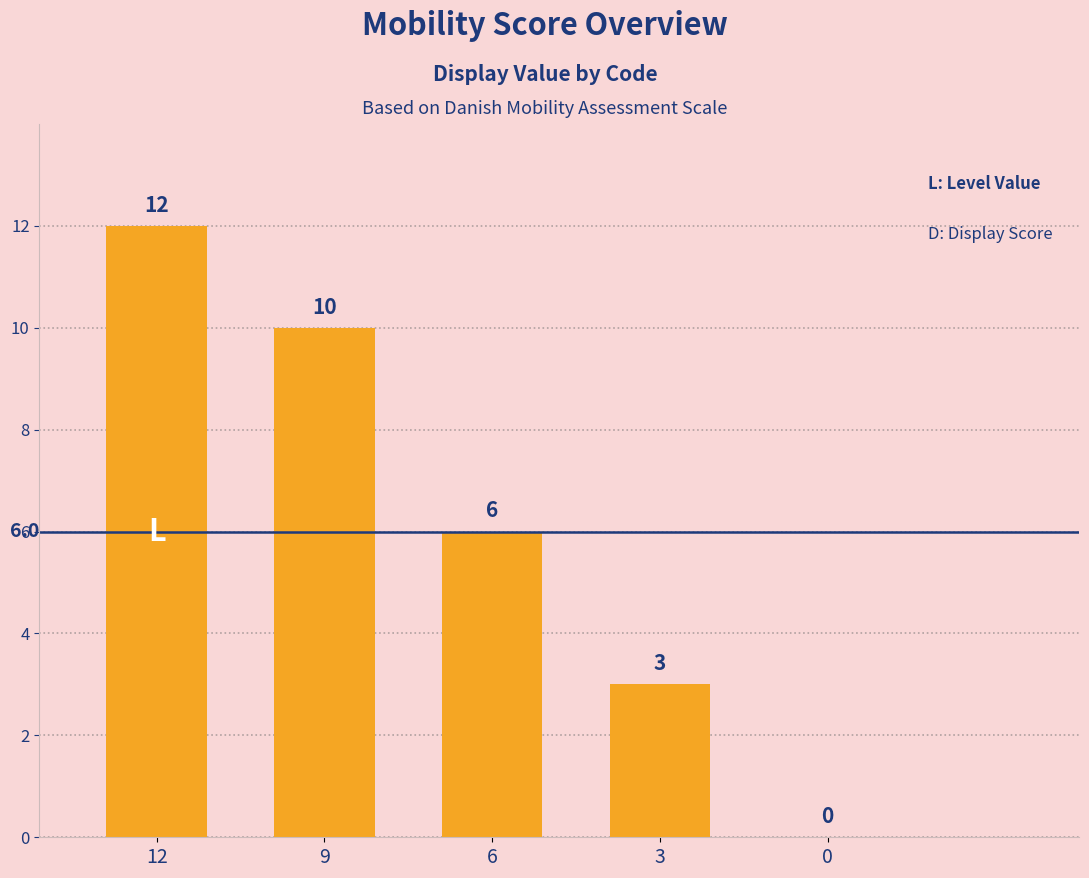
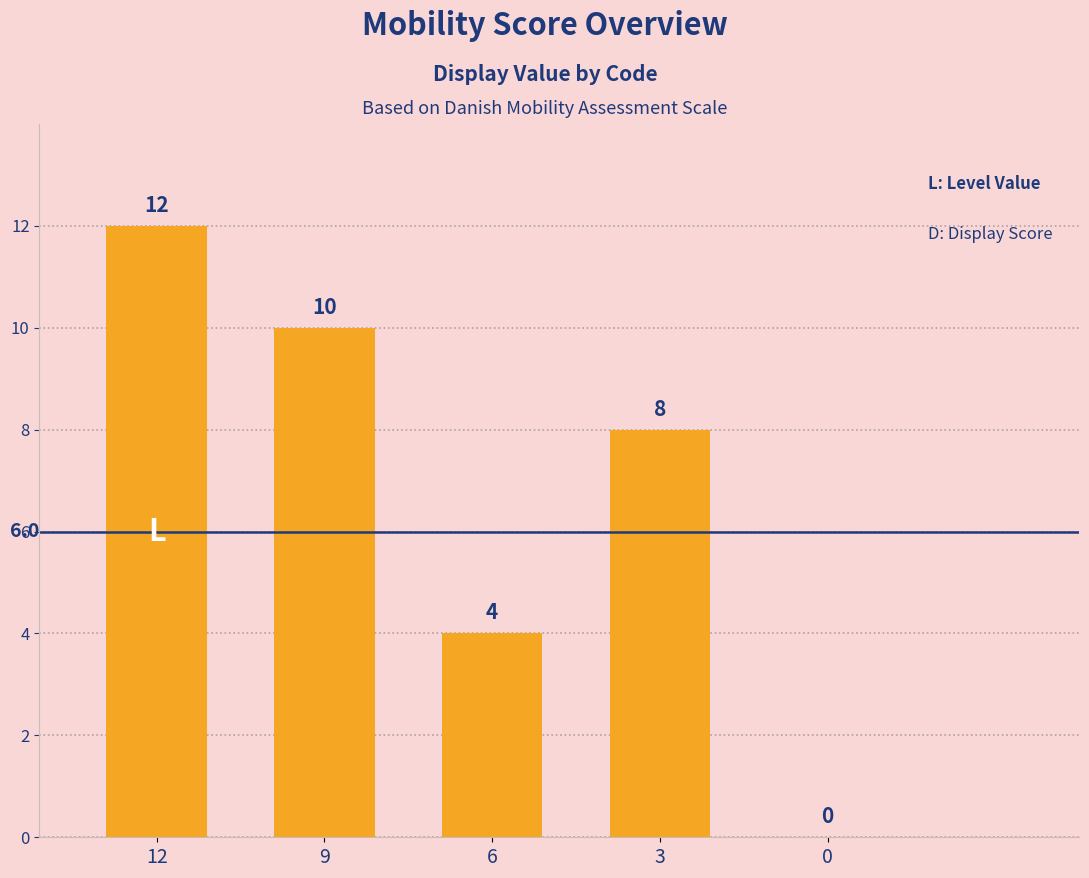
  {
    "12": 12,
    "9": 10,
-   "6": 6,
-   "3": 3,
+   "6": 4,
+   "3": 8,
    "0": 0
  }
